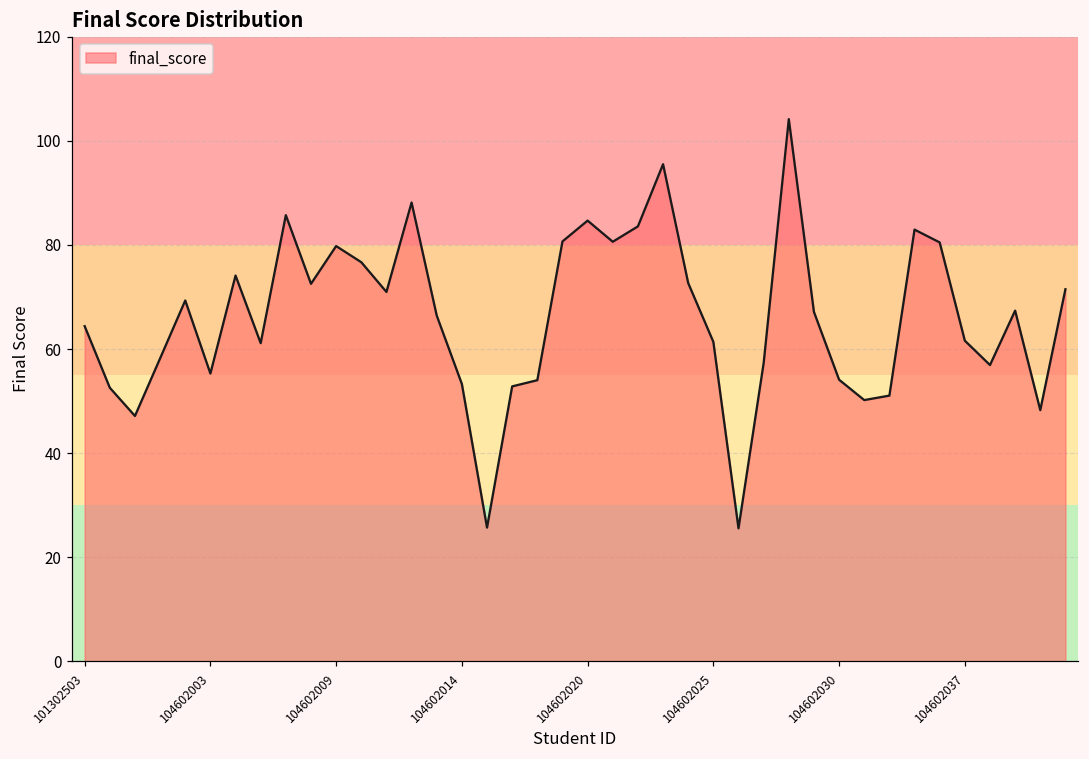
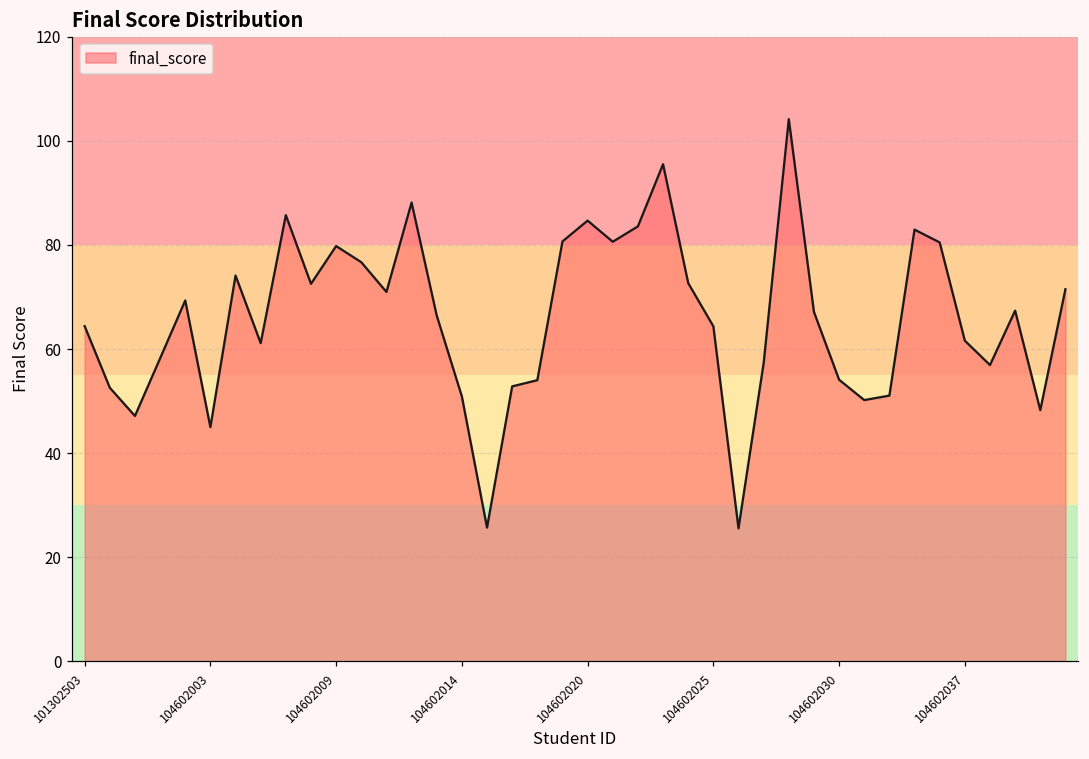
  {
    "101302503": 64,
-   "104602003": 55,
+   "104602003": 45,
    "104602009": 80,
-   "104602014": 53,
+   "104602014": 51,
    "104602020": 85,
-   "104602025": 61,
+   "104602025": 64,
    "104602030": 54,
    "104602037": 62
  }
